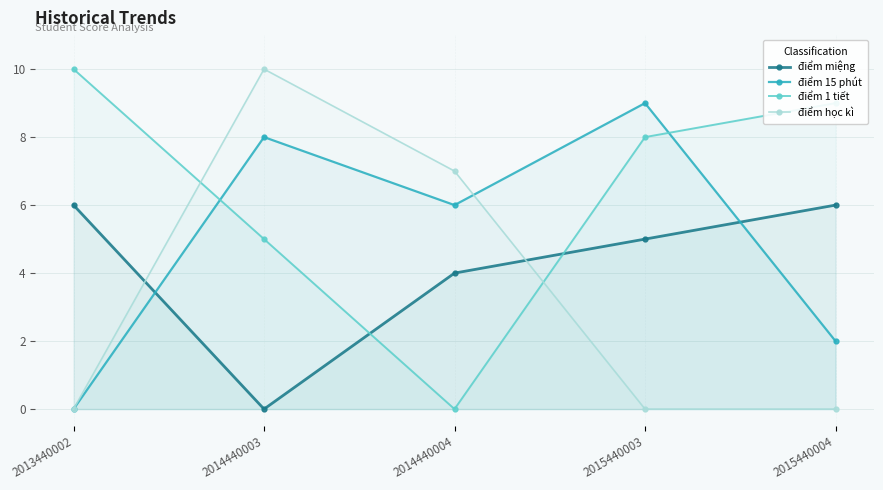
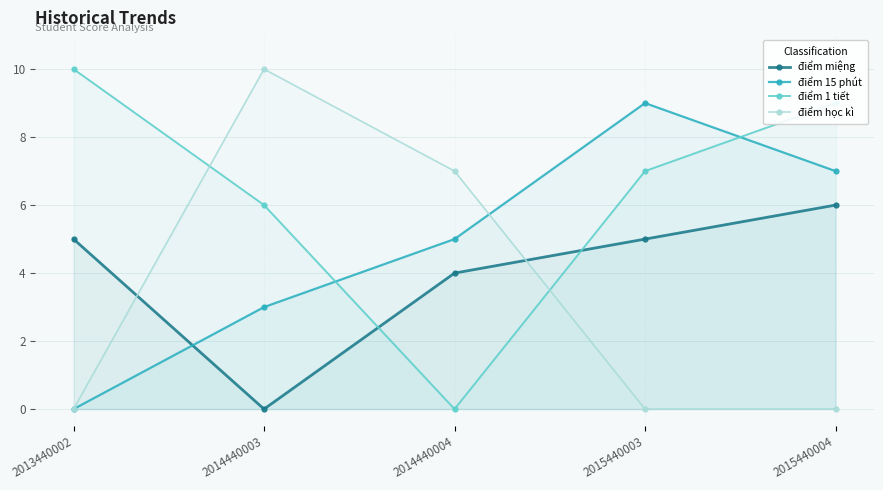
  {
    "điểm miệng": {
-     "2013440002": 6,
+     "2013440002": 5,
      "2014440003": 0,
      "2014440004": 4,
      "2015440003": 5,
      "2015440004": 6
    },
    "điểm 15 phút": {
-     "2014440003": 8,
-     "2014440004": 6,
+     "2014440003": 3,
+     "2014440004": 5,
      "2015440003": 9,
-     "2015440004": 2
+     "2015440004": 7
    },
    "điểm 1 tiết": {
      "2013440002": 10,
-     "2014440003": 5,
+     "2014440003": 6,
      "2014440004": 0,
-     "2015440003": 8
+     "2015440003": 7
    },
    "điểm học kì": {
      "2014440003": 10,
      "2014440004": 7,
      "2015440003": 0,
      "2015440004": 0
    }
  }
